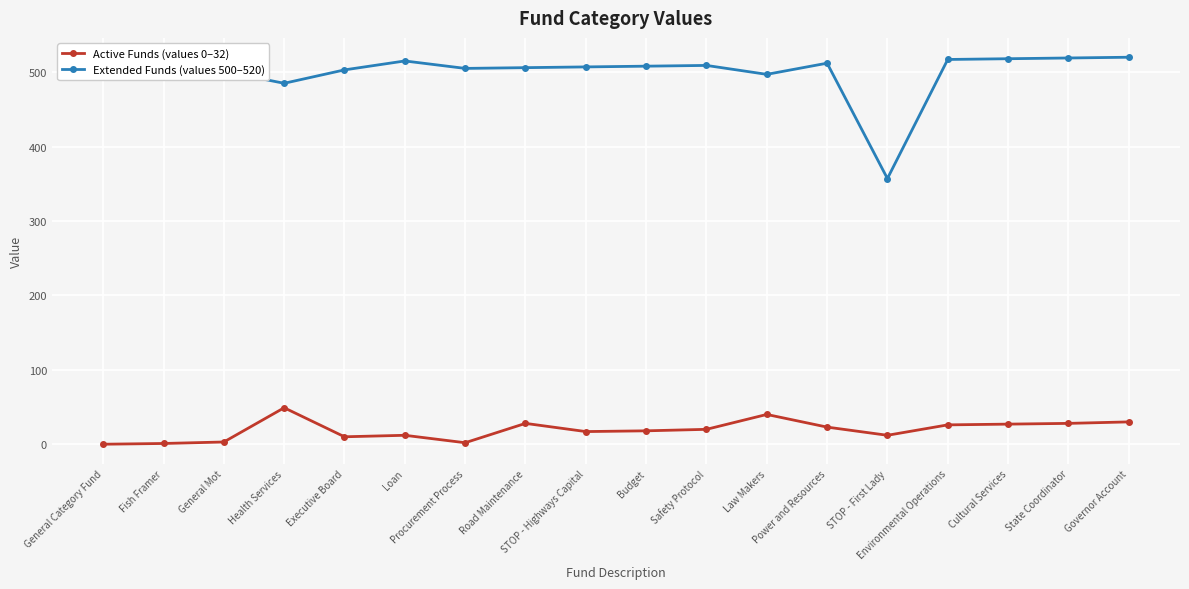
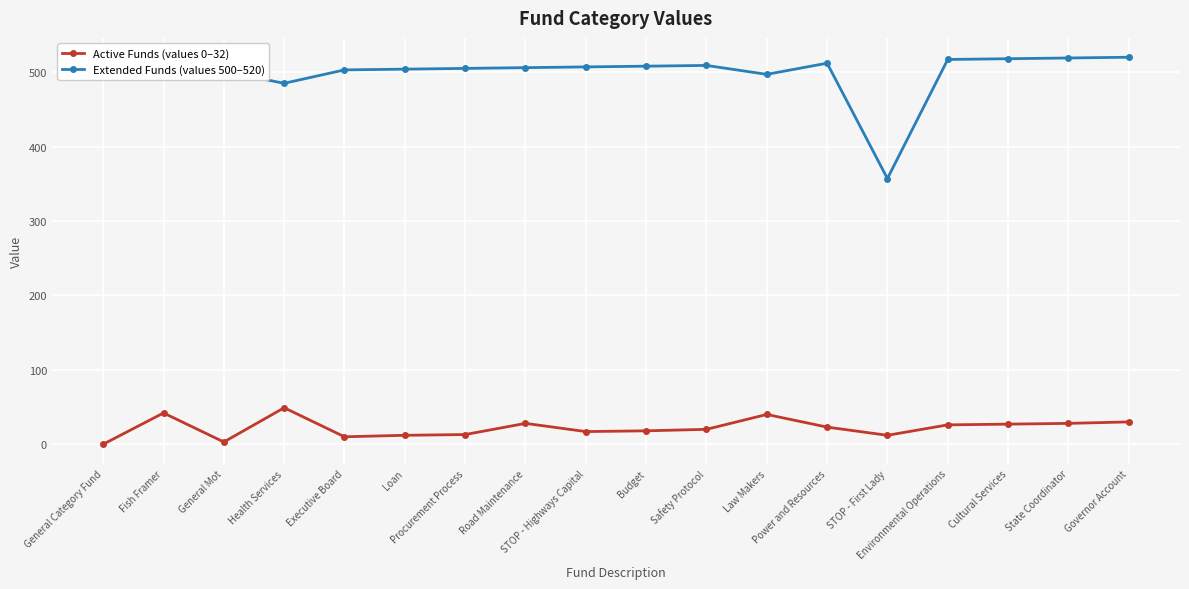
  {
    "Active Funds (values 0–32)": {
      "General Category Fund": 0,
-     "Fish Framer": 0,
+     "Fish Framer": 40,
      "General Mot": 0,
      "Health Services": 50,
      "Executive Board": 10,
      "Loan": 10,
-     "Procurement Process": 0,
+     "Procurement Process": 10,
      "Road Maintenance": 30,
      "STOP - Highways Capital": 20,
      "Budget": 20,
      "Safety Protocol": 20,
      "Law Makers": 40,
      "Power and Resources": 20,
      "STOP - First Lady": 10,
      "Environmental Operations": 30,
      "Cultural Services": 30,
      "State Coordinator": 30,
      "Governor Account": 30
    },
    "Extended Funds (values 500–520)": {
      "Health Services": 490,
      "Executive Board": 500,
-     "Loan": 520,
+     "Loan": 500,
      "Procurement Process": 510,
      "Road Maintenance": 510,
      "STOP - Highways Capital": 510,
      "Budget": 510,
      "Safety Protocol": 510,
      "Law Makers": 500,
      "Power and Resources": 510,
      "STOP - First Lady": 360,
      "Environmental Operations": 520,
      "Cultural Services": 520,
      "State Coordinator": 520,
      "Governor Account": 520
    }
  }
